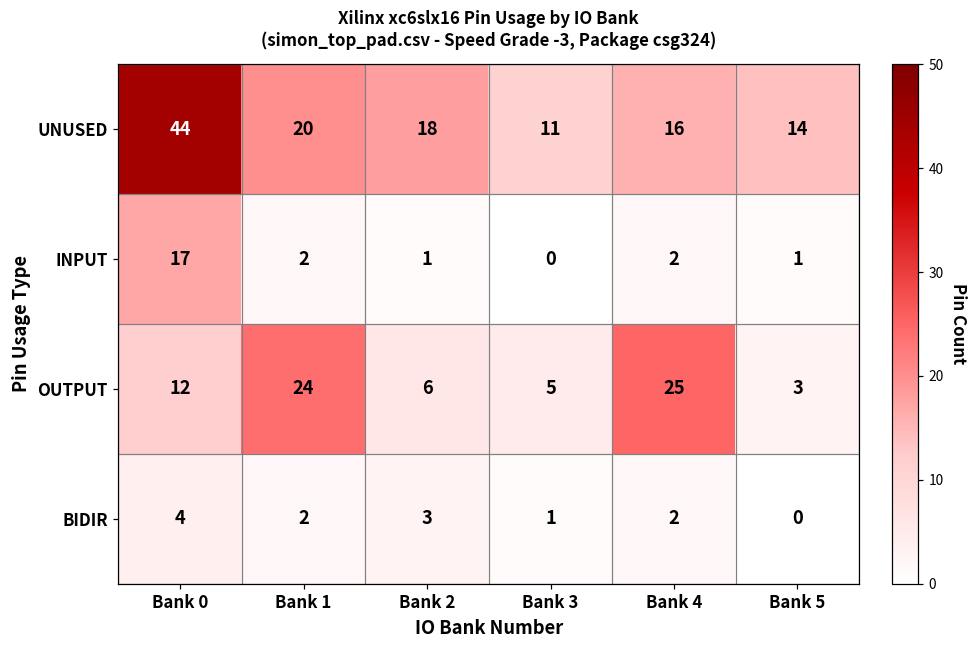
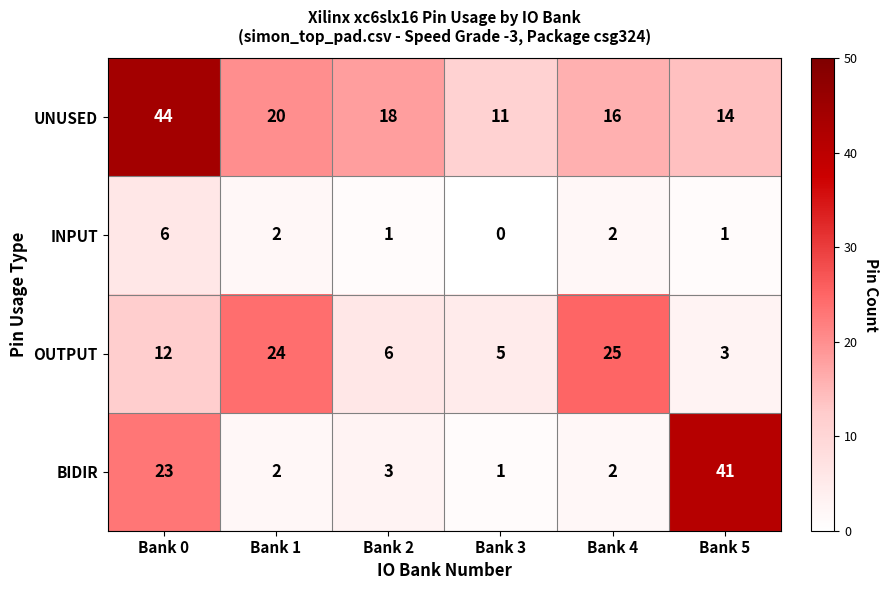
  {
    "UNUSED": {
      "Bank 0": 44,
      "Bank 1": 20,
      "Bank 2": 18,
      "Bank 3": 11,
      "Bank 4": 16,
      "Bank 5": 14
    },
    "INPUT": {
-     "Bank 0": 17,
+     "Bank 0": 6,
      "Bank 1": 2,
      "Bank 2": 1,
      "Bank 3": 0,
      "Bank 4": 2,
      "Bank 5": 1
    },
    "OUTPUT": {
      "Bank 0": 12,
      "Bank 1": 24,
      "Bank 2": 6,
      "Bank 3": 5,
      "Bank 4": 25,
      "Bank 5": 3
    },
    "BIDIR": {
-     "Bank 0": 4,
+     "Bank 0": 23,
      "Bank 1": 2,
      "Bank 2": 3,
      "Bank 3": 1,
      "Bank 4": 2,
-     "Bank 5": 0
+     "Bank 5": 41
    }
  }
